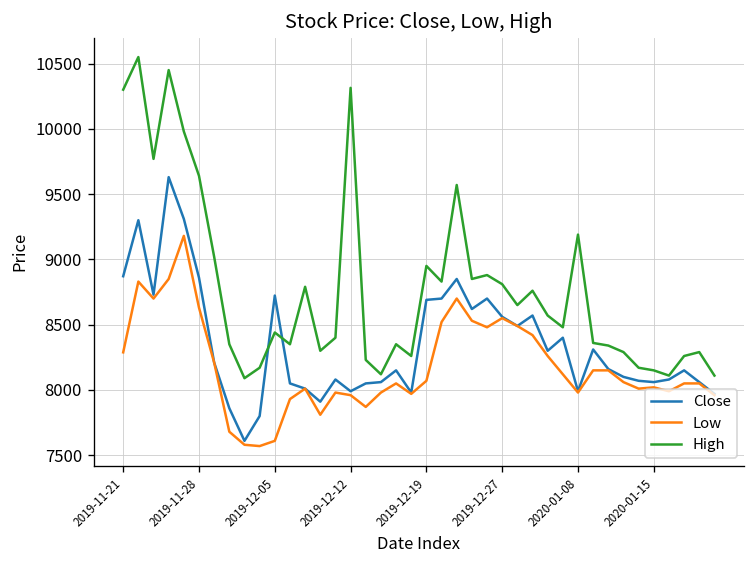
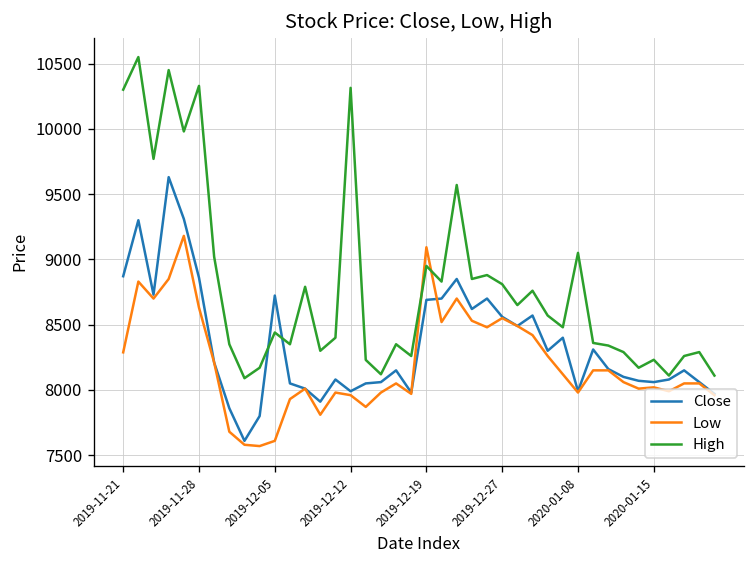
  {
    "Close": {
      "2019-11-21": 8870,
      "2019-11-28": 8860,
      "2019-12-05": 8720,
      "2019-12-12": 7990,
      "2019-12-19": 8690,
      "2020-01-15": 8060
    },
    "Low": {
      "2019-11-21": 8290,
      "2019-11-28": 8630,
      "2019-12-05": 7610,
      "2019-12-12": 7960,
-     "2019-12-19": 8070
+     "2019-12-19": 9090
    },
    "High": {
      "2019-11-21": 10300,
-     "2019-11-28": 9640,
+     "2019-11-28": 10330,
      "2019-12-05": 8440,
      "2019-12-12": 10310,
      "2019-12-19": 8950,
      "2019-12-27": 8810,
-     "2020-01-08": 9190,
-     "2020-01-15": 8150
+     "2020-01-08": 9050,
+     "2020-01-15": 8230
    }
  }
